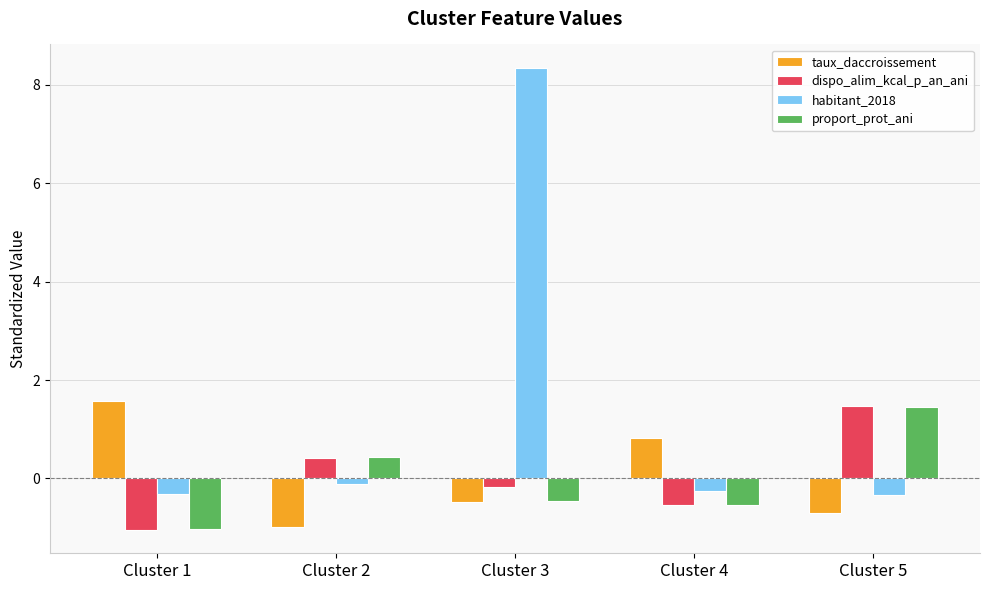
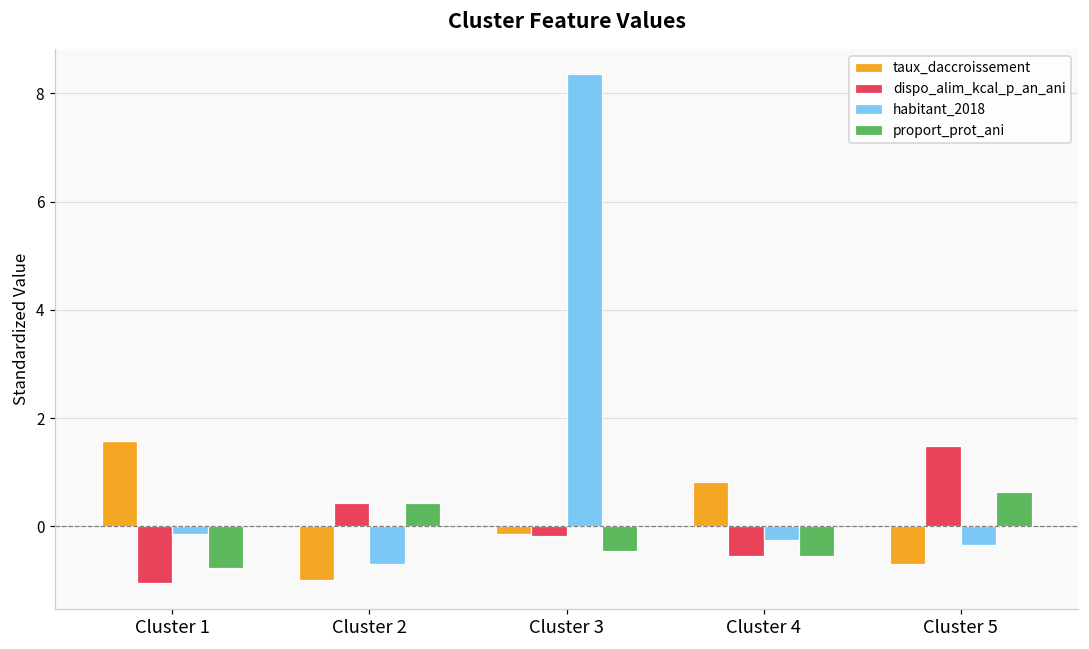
  {
    "taux_daccroissement": {
      "Cluster 1": 1.6,
      "Cluster 2": -1.0,
-     "Cluster 3": -0.5,
+     "Cluster 3": -0.2,
      "Cluster 4": 0.8,
      "Cluster 5": -0.7
    },
    "dispo_alim_kcal_p_an_ani": {
      "Cluster 1": -1.1,
      "Cluster 2": 0.4,
      "Cluster 3": -0.2,
      "Cluster 4": -0.5,
      "Cluster 5": 1.5
    },
    "habitant_2018": {
-     "Cluster 1": -0.3,
-     "Cluster 2": -0.1,
+     "Cluster 1": -0.1,
+     "Cluster 2": -0.7,
      "Cluster 3": 8.3,
      "Cluster 4": -0.2,
      "Cluster 5": -0.3
    },
    "proport_prot_ani": {
-     "Cluster 1": -1.0,
+     "Cluster 1": -0.8,
      "Cluster 2": 0.4,
      "Cluster 3": -0.5,
      "Cluster 4": -0.5,
-     "Cluster 5": 1.5
+     "Cluster 5": 0.6
    }
  }
